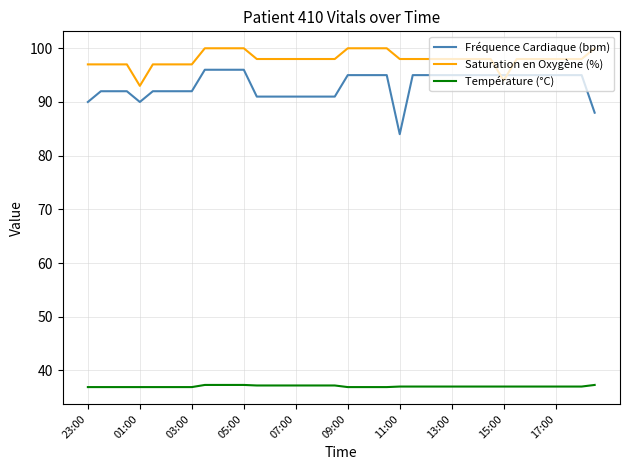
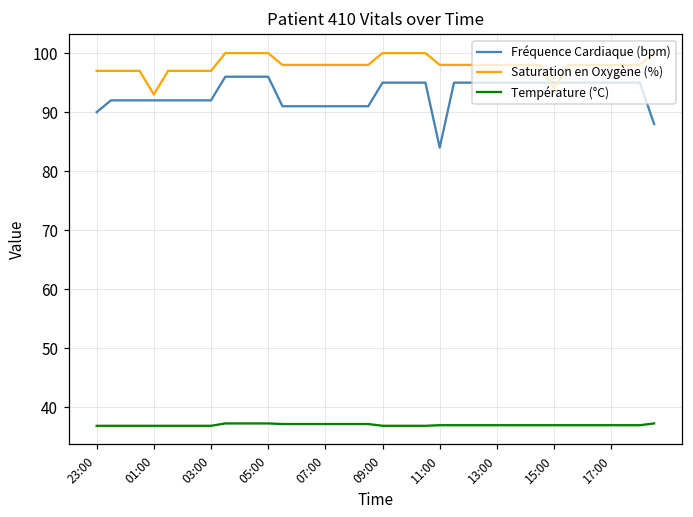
  {
    "Fréquence Cardiaque (bpm)": {
      "23:00": 90,
-     "01:00": 90,
+     "01:00": 92,
      "03:00": 92,
      "05:00": 96,
      "07:00": 91,
      "09:00": 95,
      "11:00": 84
    },
    "Saturation en Oxygène (%)": {
      "23:00": 97,
      "01:00": 93,
      "03:00": 97,
      "05:00": 100,
      "07:00": 98,
      "09:00": 100,
      "11:00": 98
    },
    "Température (°C)": {
      "23:00": 37,
      "01:00": 37,
      "03:00": 37,
      "05:00": 37,
      "07:00": 37,
      "09:00": 37,
      "11:00": 37,
      "13:00": 37,
      "15:00": 37,
      "17:00": 37
    }
  }
